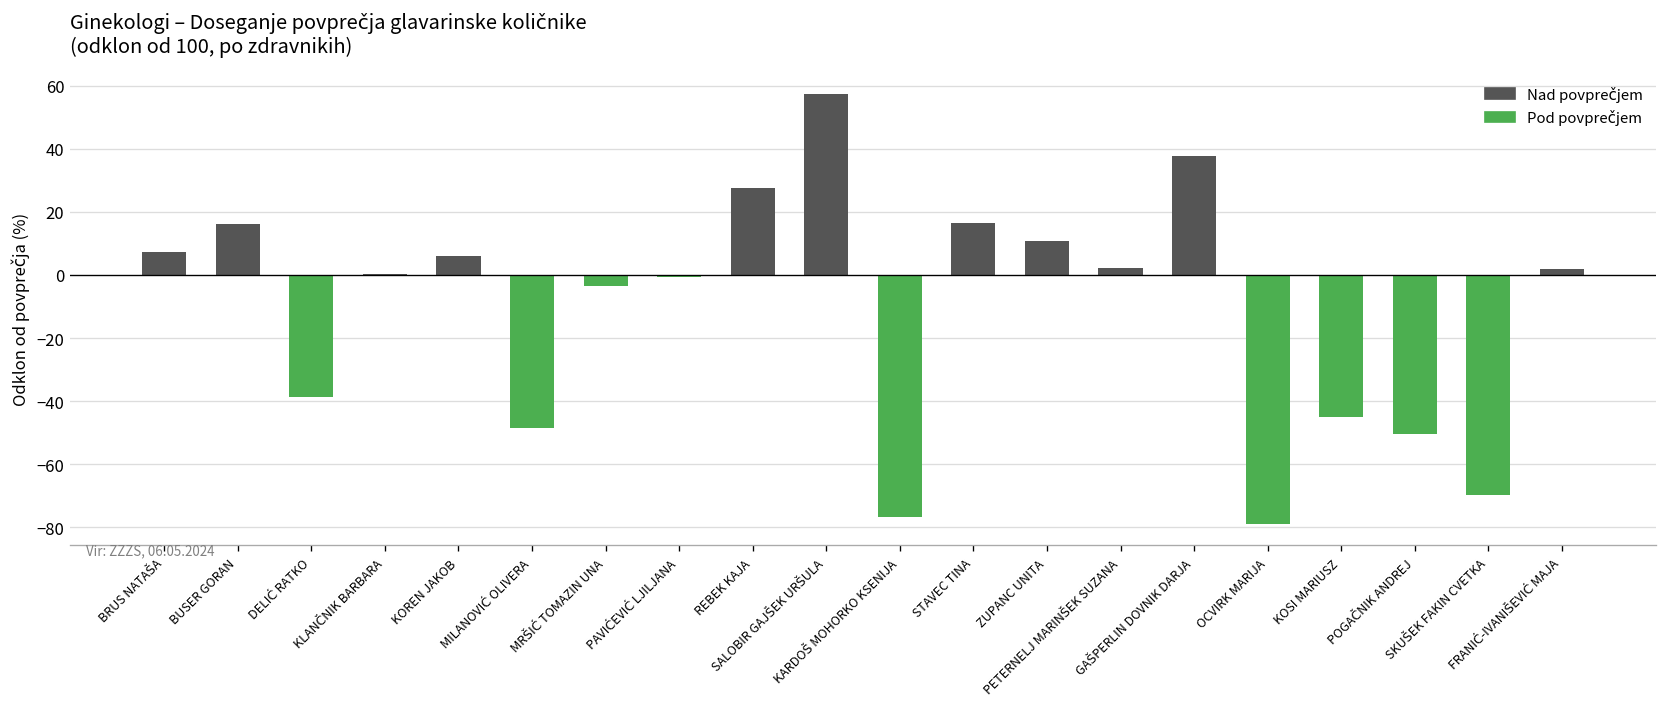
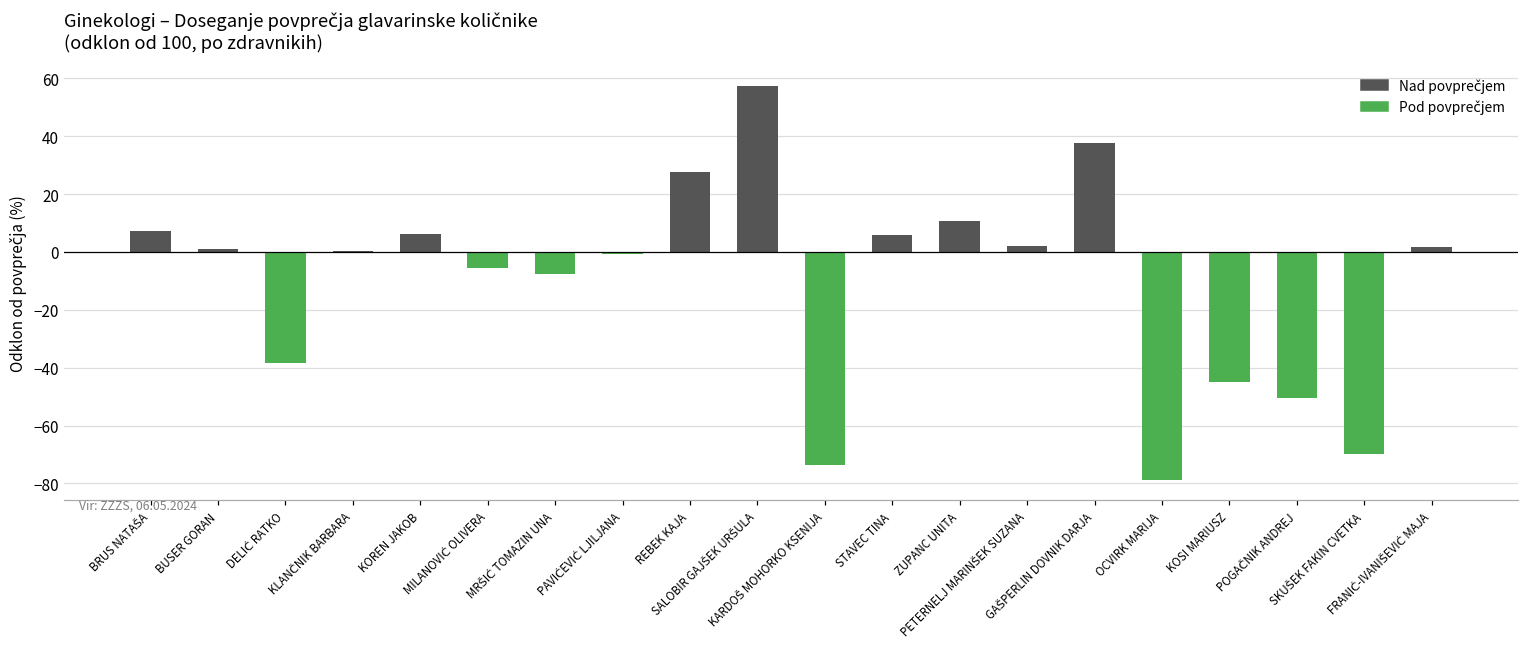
  {
    "BRUS NATAŠA": 7,
-   "BUSER GORAN": 16,
+   "BUSER GORAN": 1,
    "DELIĆ RATKO": -39,
    "KOREN JAKOB": 6,
-   "MILANOVIĆ OLIVERA": -49,
-   "MRŠIĆ TOMAZIN UNA": -3,
+   "MILANOVIĆ OLIVERA": -6,
+   "MRŠIĆ TOMAZIN UNA": -8,
    "REBEK KAJA": 28,
    "SALOBIR GAJŠEK URŠULA": 57,
-   "KARDOŠ MOHORKO KSENIJA": -77,
-   "STAVEC TINA": 16,
+   "KARDOŠ MOHORKO KSENIJA": -74,
+   "STAVEC TINA": 6,
    "ZUPANC UNITA": 11,
    "PETERNELJ MARINŠEK SUZANA": 2,
    "GAŠPERLIN DOVNIK DARJA": 38,
    "OCVIRK MARIJA": -79,
    "KOSI MARIUSZ": -45,
    "POGAČNIK ANDREJ": -50,
    "SKUŠEK FAKIN CVETKA": -70,
    "FRANIĆ-IVANIŠEVIĆ MAJA": 2
  }
